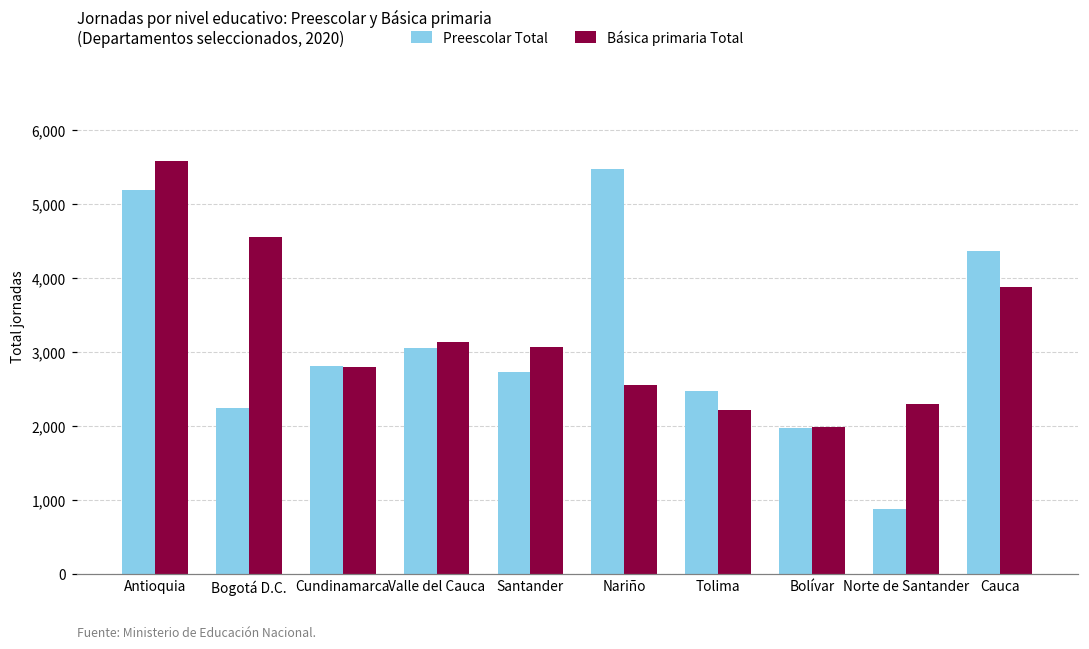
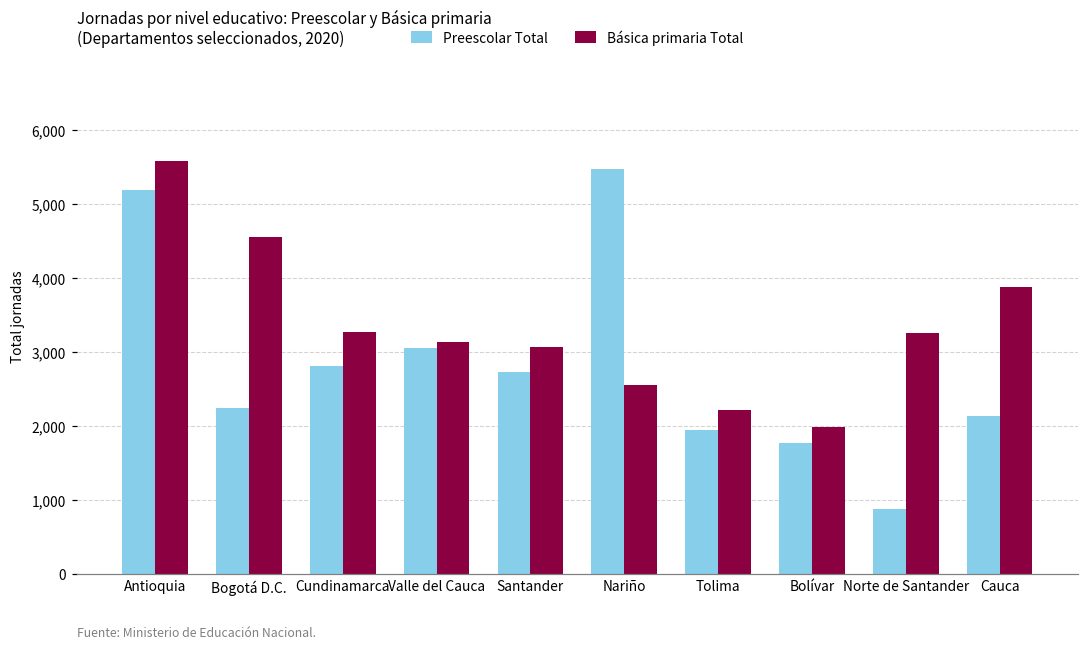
  {
    "Preescolar Total": {
      "Antioquia": "5,200",
      "Bogotá D.C.": "2,200",
      "Cundinamarca": "2,800",
      "Valle del Cauca": "3,000",
      "Santander": "2,700",
      "Nariño": "5,500",
-     "Tolima": "2,500",
-     "Bolívar": "2,000",
+     "Tolima": "1,900",
+     "Bolívar": "1,800",
      "Norte de Santander": "900",
-     "Cauca": "4,400"
+     "Cauca": "2,100"
    },
    "Básica primaria Total": {
      "Antioquia": "5,600",
      "Bogotá D.C.": "4,600",
-     "Cundinamarca": "2,800",
+     "Cundinamarca": "3,300",
      "Valle del Cauca": "3,100",
      "Santander": "3,100",
      "Nariño": "2,600",
      "Tolima": "2,200",
      "Bolívar": "2,000",
-     "Norte de Santander": "2,300",
+     "Norte de Santander": "3,300",
      "Cauca": "3,900"
    }
  }
